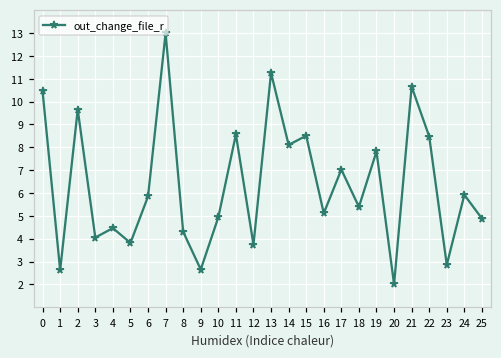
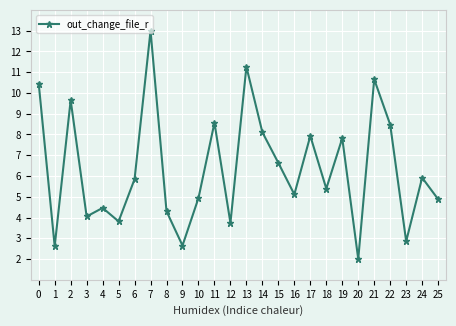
  {
    "0": 10.4,
    "1": 2.6,
    "2": 9.7,
    "3": 4.0,
    "4": 4.5,
    "5": 3.8,
    "6": 5.8,
    "8": 4.3,
    "9": 2.6,
    "10": 4.9,
    "11": 8.6,
    "12": 3.7,
    "13": 11.3,
    "14": 8.1,
-   "15": 8.5,
+   "15": 6.6,
    "16": 5.1,
-   "17": 7.0,
+   "17": 7.9,
    "18": 5.4,
    "19": 7.8,
    "20": 2.0,
    "21": 10.7,
    "22": 8.5,
    "23": 2.9,
    "24": 5.9,
    "25": 4.9
  }
